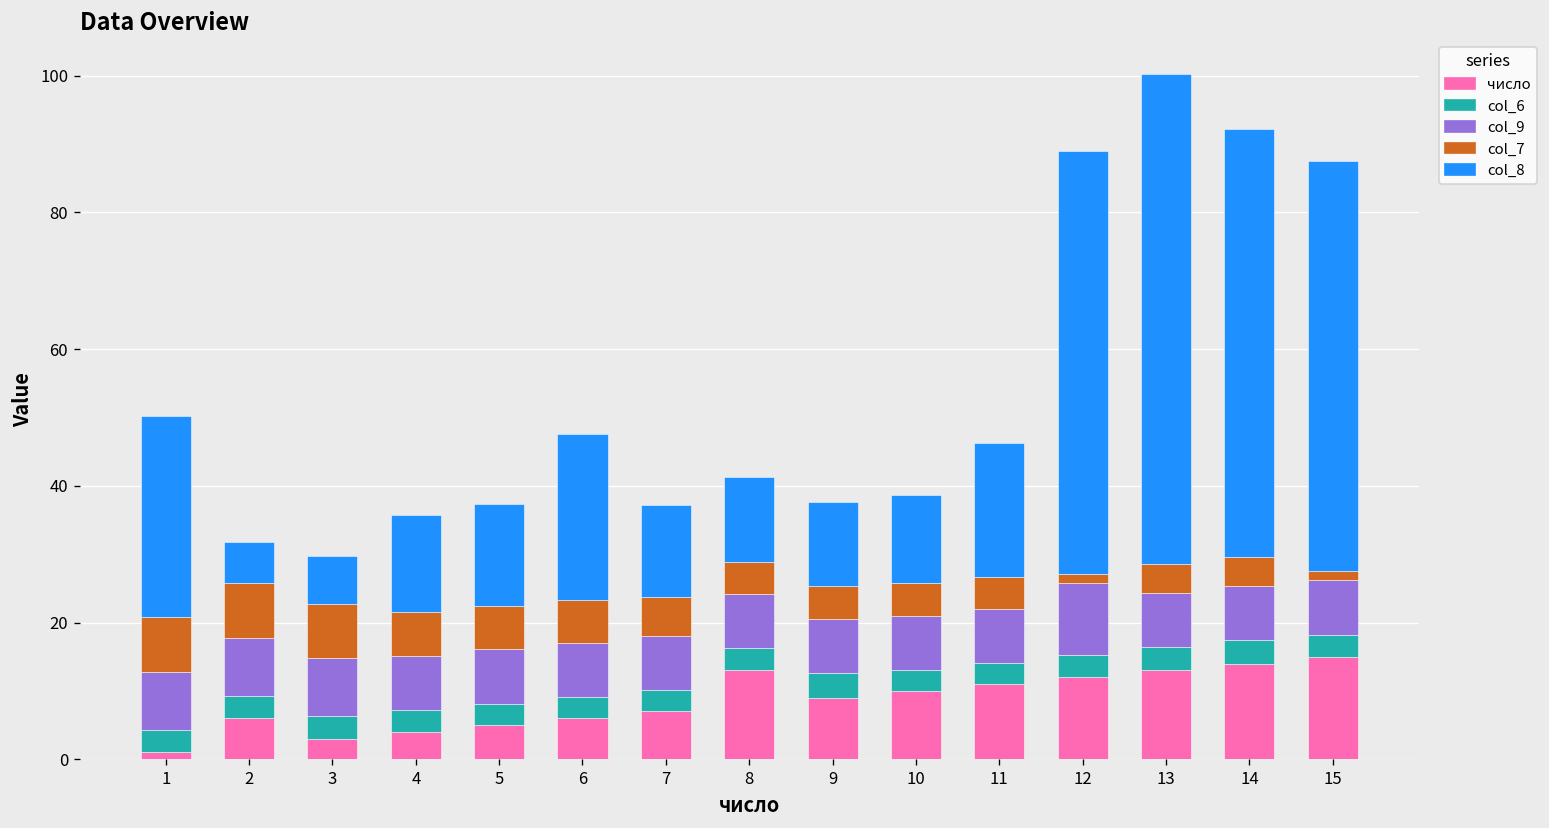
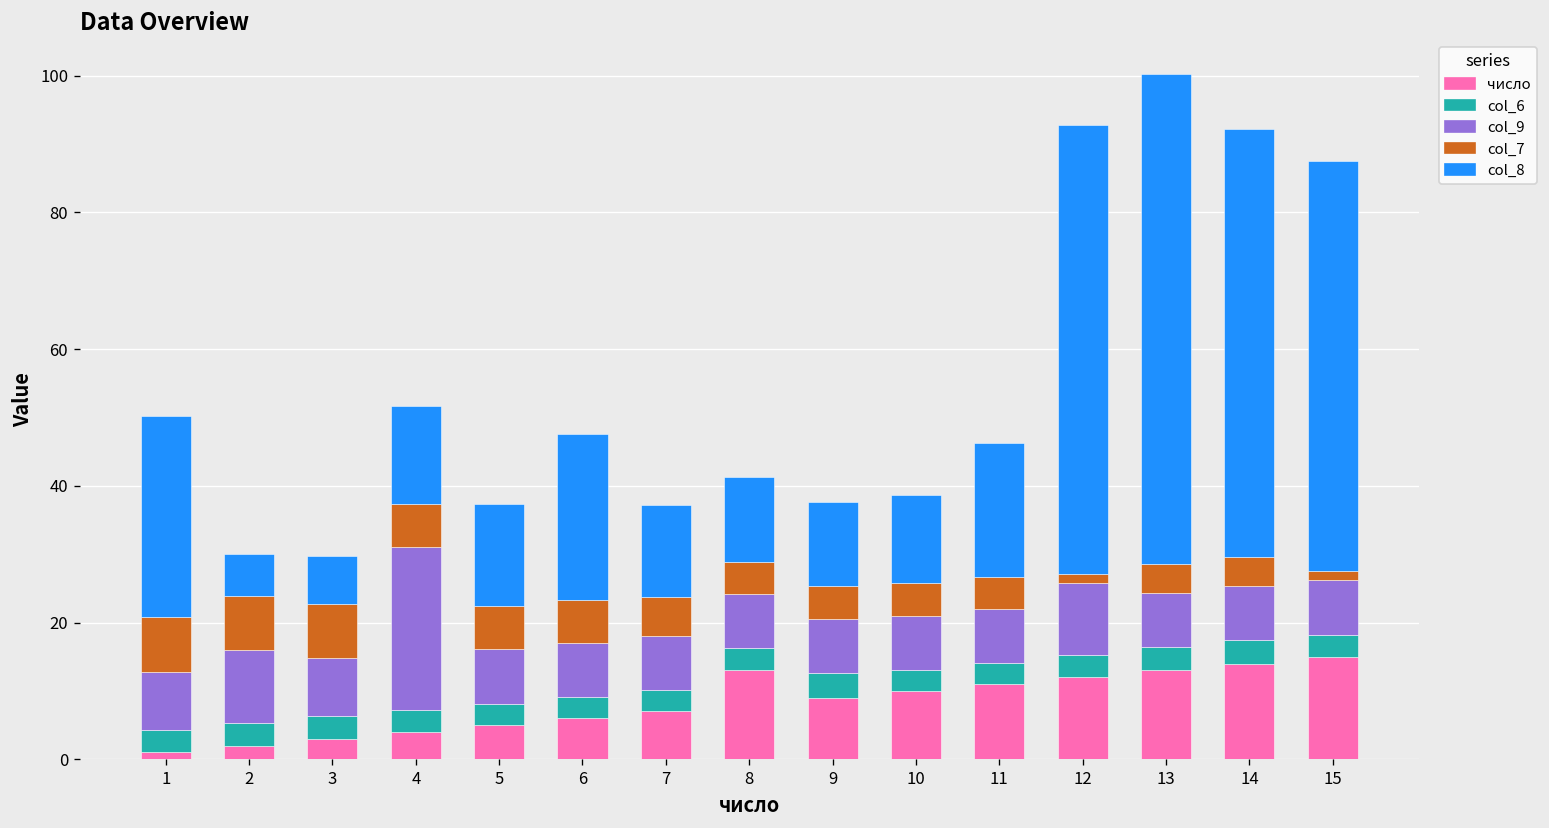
  {
    "число": {
      "1": 1,
-     "2": 6,
+     "2": 2,
      "3": 3,
      "4": 4,
      "5": 5,
      "6": 6,
      "7": 7,
      "8": 13,
      "9": 9,
      "10": 10,
      "11": 11,
      "12": 12,
      "13": 13,
      "14": 14,
      "15": 15
    },
    "col_6": {
      "1": 3,
      "2": 3,
      "3": 3,
      "4": 3,
      "5": 3,
      "6": 3,
      "7": 3,
      "8": 3,
      "9": 4,
      "10": 3,
      "11": 3,
      "12": 3,
      "13": 3,
      "14": 3,
      "15": 3
    },
    "col_9": {
      "1": 9,
-     "2": 9,
+     "2": 11,
      "3": 9,
-     "4": 8,
+     "4": 24,
      "5": 8,
      "6": 8,
      "7": 8,
      "8": 8,
      "9": 8,
      "10": 8,
      "11": 8,
      "12": 11,
      "13": 8,
      "14": 8,
      "15": 8
    },
    "col_7": {
      "1": 8,
      "2": 8,
      "3": 8,
      "4": 6,
      "5": 6,
      "6": 6,
      "7": 6,
      "8": 5,
      "9": 5,
      "10": 5,
      "11": 5,
      "12": 1,
      "13": 4,
      "14": 4,
      "15": 1
    },
    "col_8": {
      "1": 30,
      "2": 6,
      "3": 7,
      "4": 14,
      "5": 15,
      "6": 24,
      "7": 14,
      "8": 12,
      "9": 12,
      "10": 13,
      "11": 20,
-     "12": 62,
+     "12": 66,
      "13": 72,
      "14": 63,
      "15": 60
    }
  }
